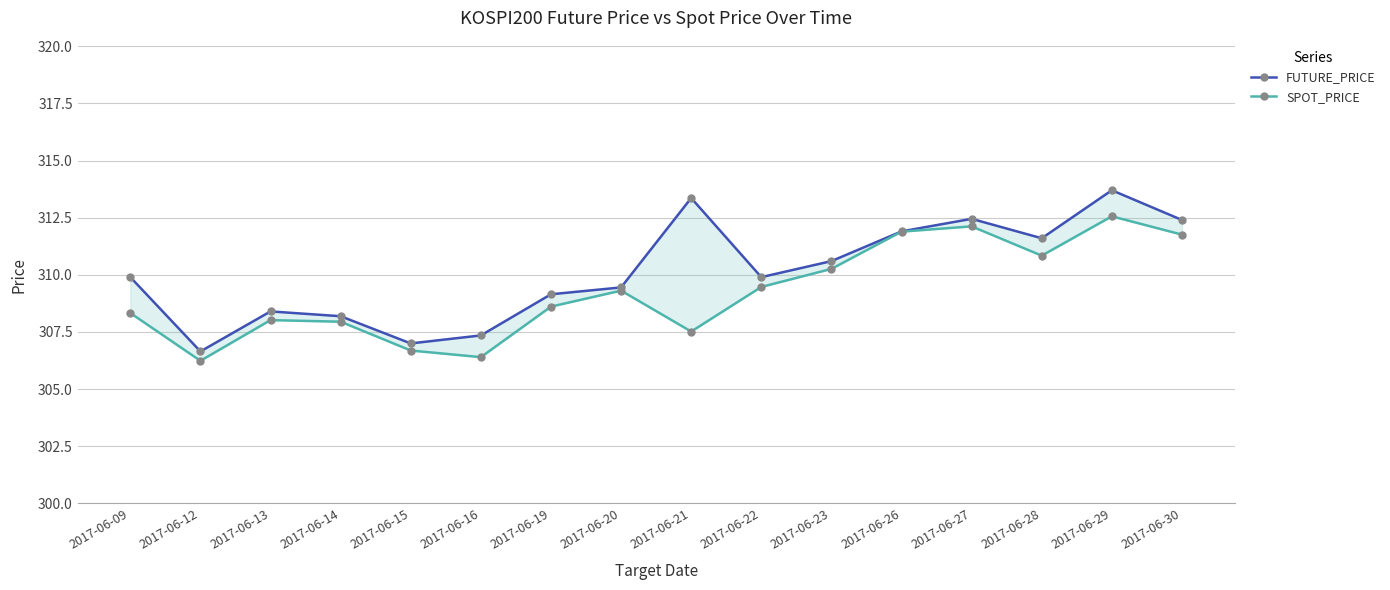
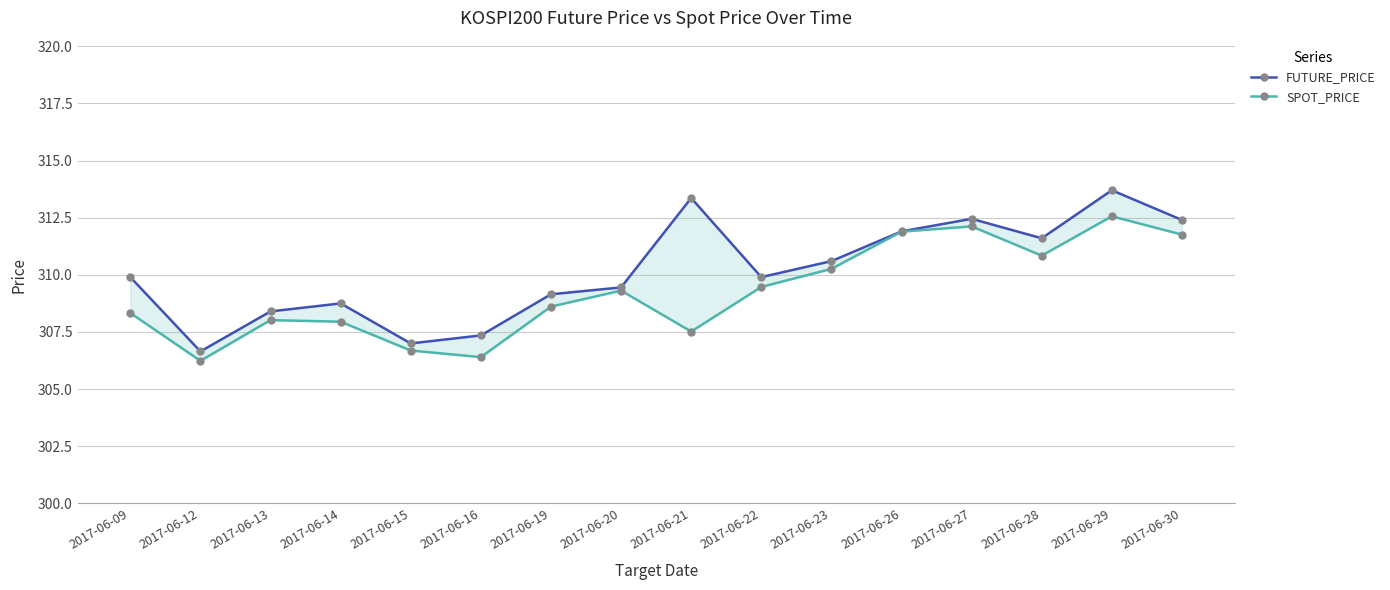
  {
    "FUTURE_PRICE": {
      "2017-06-09": 309.9,
      "2017-06-12": 306.7,
      "2017-06-13": 308.4,
-     "2017-06-14": 308.2,
+     "2017-06-14": 308.8,
      "2017-06-15": 307.0,
      "2017-06-16": 307.4,
      "2017-06-19": 309.2,
      "2017-06-20": 309.5,
      "2017-06-21": 313.4,
      "2017-06-22": 309.9,
      "2017-06-23": 310.6,
      "2017-06-27": 312.5,
      "2017-06-28": 311.6,
      "2017-06-29": 313.7,
      "2017-06-30": 312.4
    },
    "SPOT_PRICE": {
      "2017-06-09": 308.3,
      "2017-06-12": 306.2,
      "2017-06-13": 308.0,
      "2017-06-14": 308.0,
      "2017-06-15": 306.7,
      "2017-06-16": 306.4,
      "2017-06-19": 308.6,
      "2017-06-20": 309.3,
      "2017-06-21": 307.5,
      "2017-06-22": 309.5,
      "2017-06-23": 310.3,
      "2017-06-27": 312.1,
      "2017-06-28": 310.8,
      "2017-06-29": 312.6,
      "2017-06-30": 311.8
    }
  }
